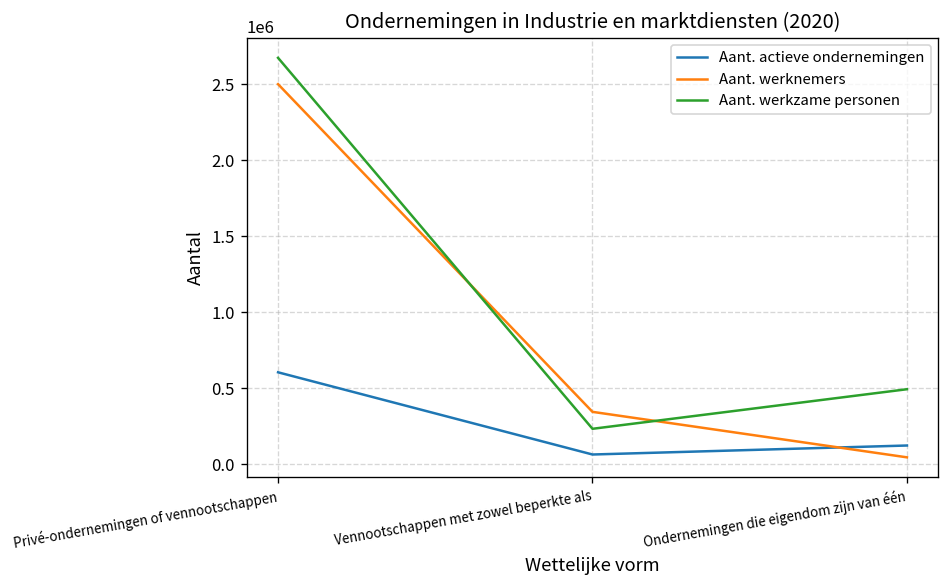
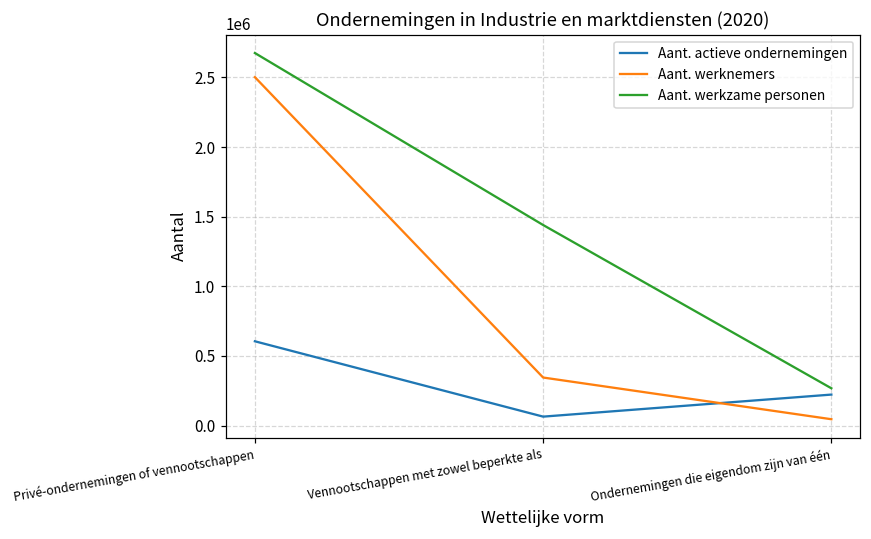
  {
    "Aant. actieve ondernemingen": {
      "Privé-ondernemingen of vennootschappen": 610000,
      "Vennootschappen met zowel beperkte als": 60000,
-     "Ondernemingen die eigendom zijn van één": 120000
+     "Ondernemingen die eigendom zijn van één": 220000
    },
    "Aant. werknemers": {
      "Privé-ondernemingen of vennootschappen": 2500000,
      "Vennootschappen met zowel beperkte als": 340000,
      "Ondernemingen die eigendom zijn van één": 50000
    },
    "Aant. werkzame personen": {
      "Privé-ondernemingen of vennootschappen": 2680000,
-     "Vennootschappen met zowel beperkte als": 230000,
-     "Ondernemingen die eigendom zijn van één": 490000
+     "Vennootschappen met zowel beperkte als": 1440000,
+     "Ondernemingen die eigendom zijn van één": 270000
    }
  }
